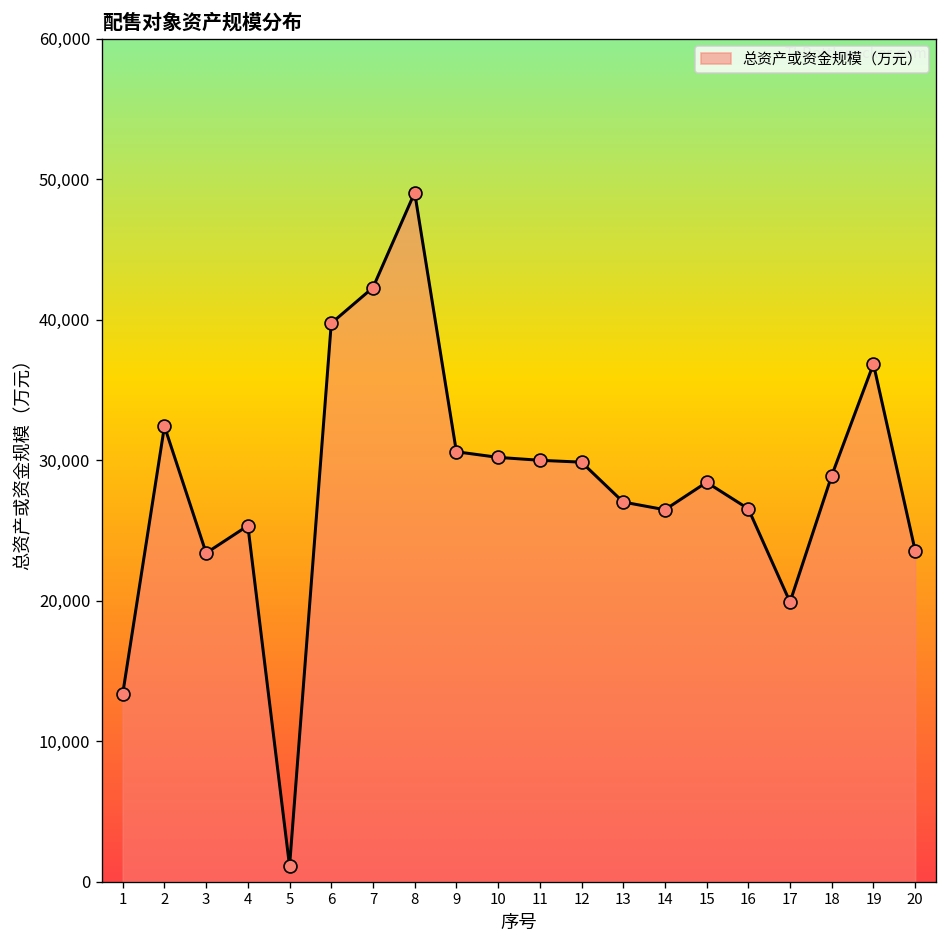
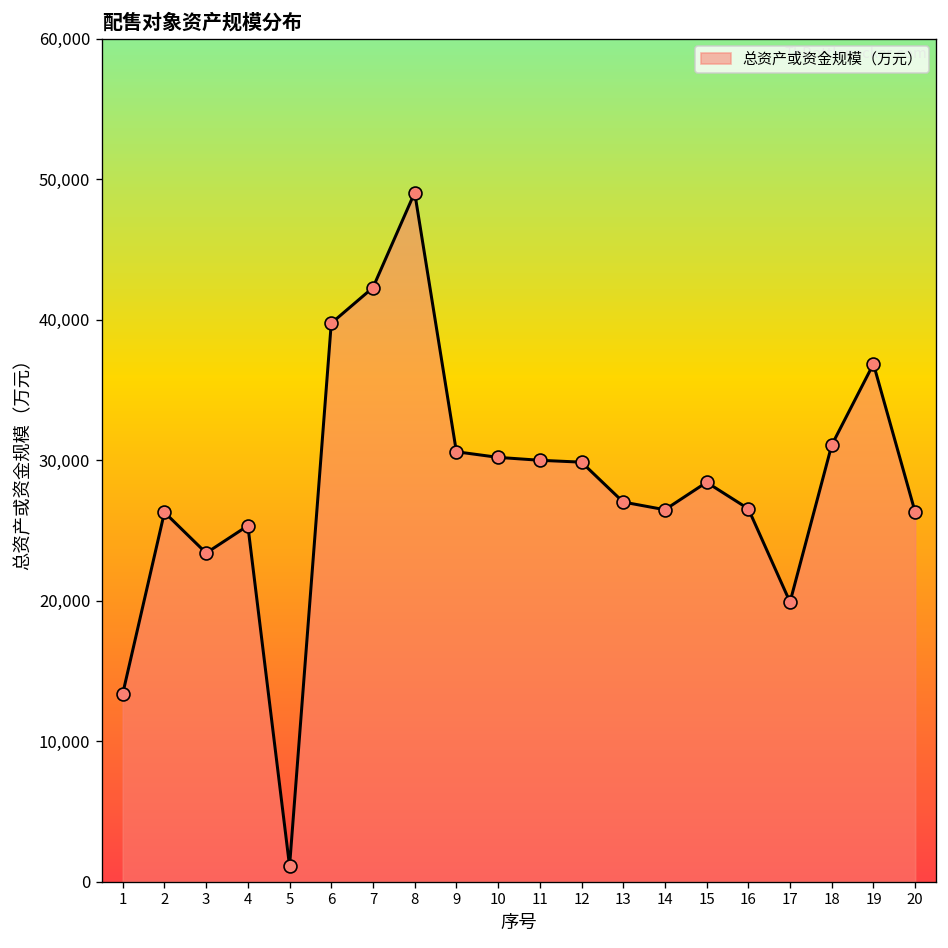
  {
    "1": "13,400",
-   "2": "32,400",
+   "2": "26,300",
    "3": "23,400",
    "4": "25,300",
    "5": "1,100",
    "6": "39,800",
    "7": "42,300",
    "8": "49,100",
    "9": "30,600",
    "10": "30,200",
    "11": "30,000",
    "12": "29,900",
    "13": "27,000",
    "14": "26,500",
    "15": "28,400",
    "16": "26,500",
    "17": "19,900",
-   "18": "28,900",
+   "18": "31,100",
    "19": "36,900",
-   "20": "23,600"
+   "20": "26,300"
  }
